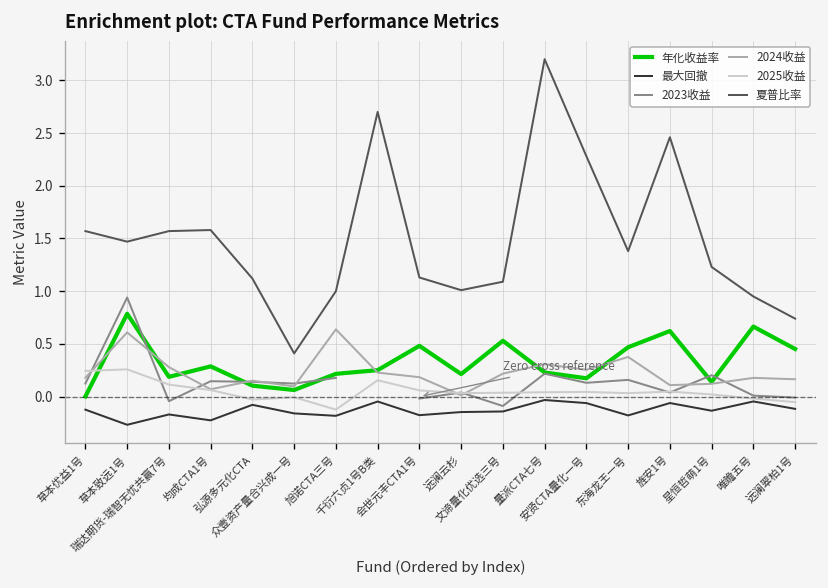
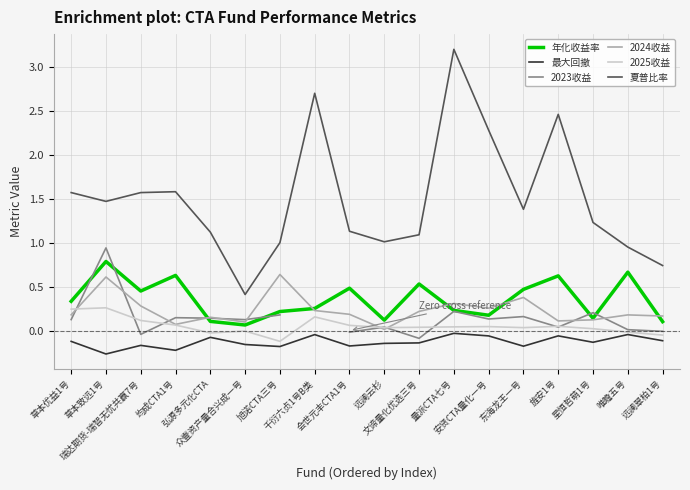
  {
    "年化收益率": {
-     "草本优益1号": 0.0,
+     "草本优益1号": 0.3,
      "草本致远1号": 0.8,
-     "瑞达期货-瑞智无忧共赢7号": 0.2,
-     "均成CTA1号": 0.3,
+     "瑞达期货-瑞智无忧共赢7号": 0.4,
+     "均成CTA1号": 0.6,
      "弘源多元化CTA": 0.1,
      "众壹资产量合兴成一号": 0.1,
      "旭诺CTA三号": 0.2,
      "会世元丰CTA1号": 0.5,
-     "远澜云杉": 0.2,
+     "远澜云杉": 0.1,
      "文谛量化优选三号": 0.5,
      "安贤CTA量化一号": 0.2,
      "东海龙王一号": 0.5,
      "旌安1号": 0.6,
      "唯瞻五号": 0.7,
-     "远澜翠柏1号": 0.5
+     "远澜翠柏1号": 0.1
    }
  }
